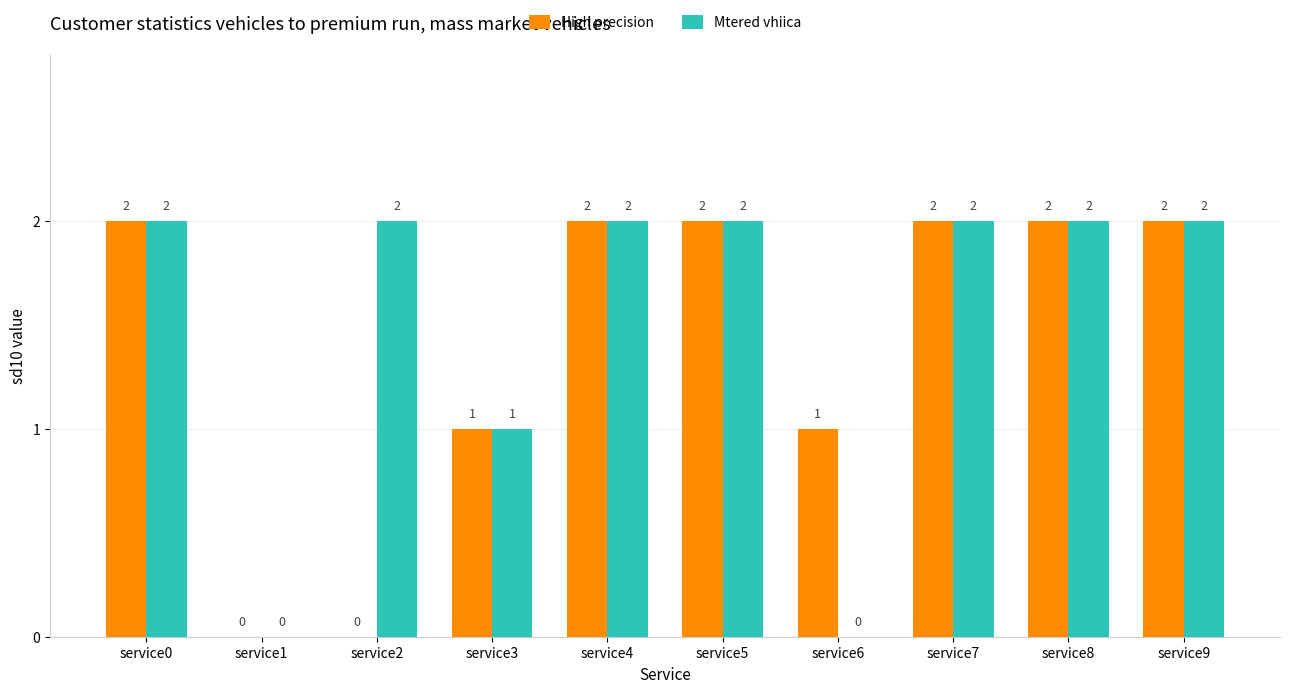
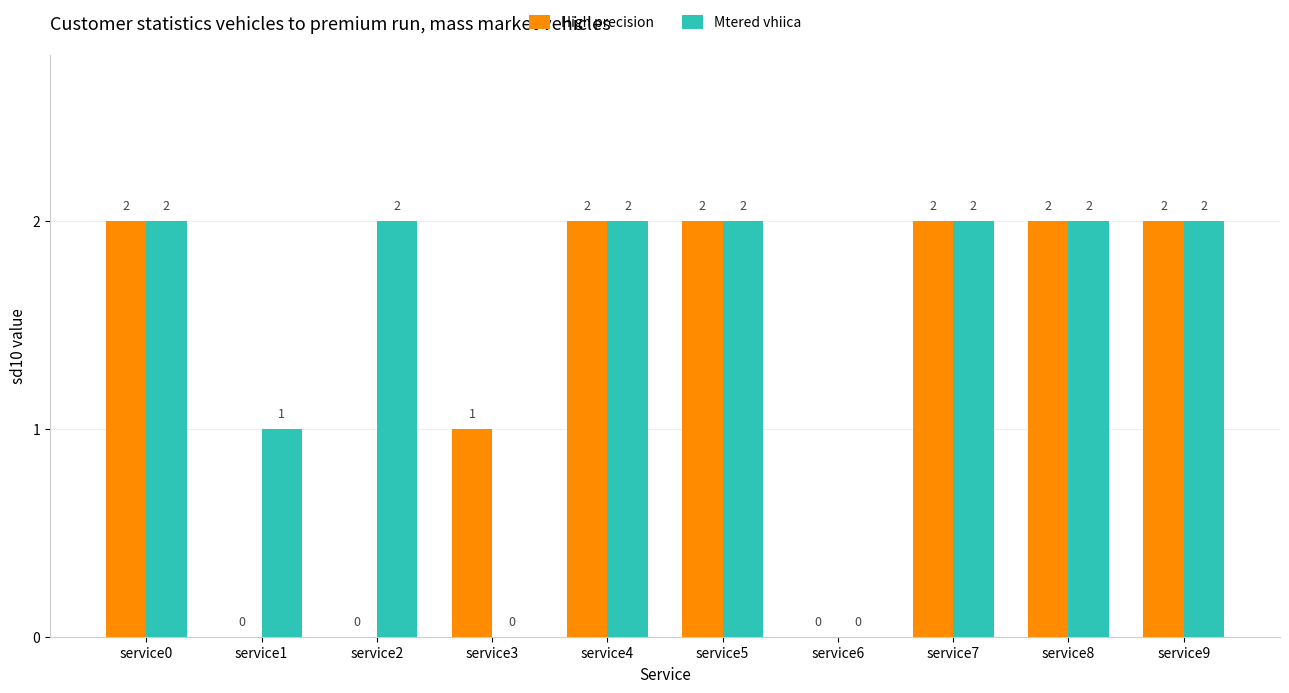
  {
    "High precision": {
      "service0": 2,
      "service1": 0,
      "service2": 0,
      "service3": 1,
      "service4": 2,
      "service5": 2,
-     "service6": 1,
+     "service6": 0,
      "service7": 2,
      "service8": 2,
      "service9": 2
    },
    "Mtered vhiica": {
      "service0": 2,
-     "service1": 0,
+     "service1": 1,
      "service2": 2,
-     "service3": 1,
+     "service3": 0,
      "service4": 2,
      "service5": 2,
      "service6": 0,
      "service7": 2,
      "service8": 2,
      "service9": 2
    }
  }
